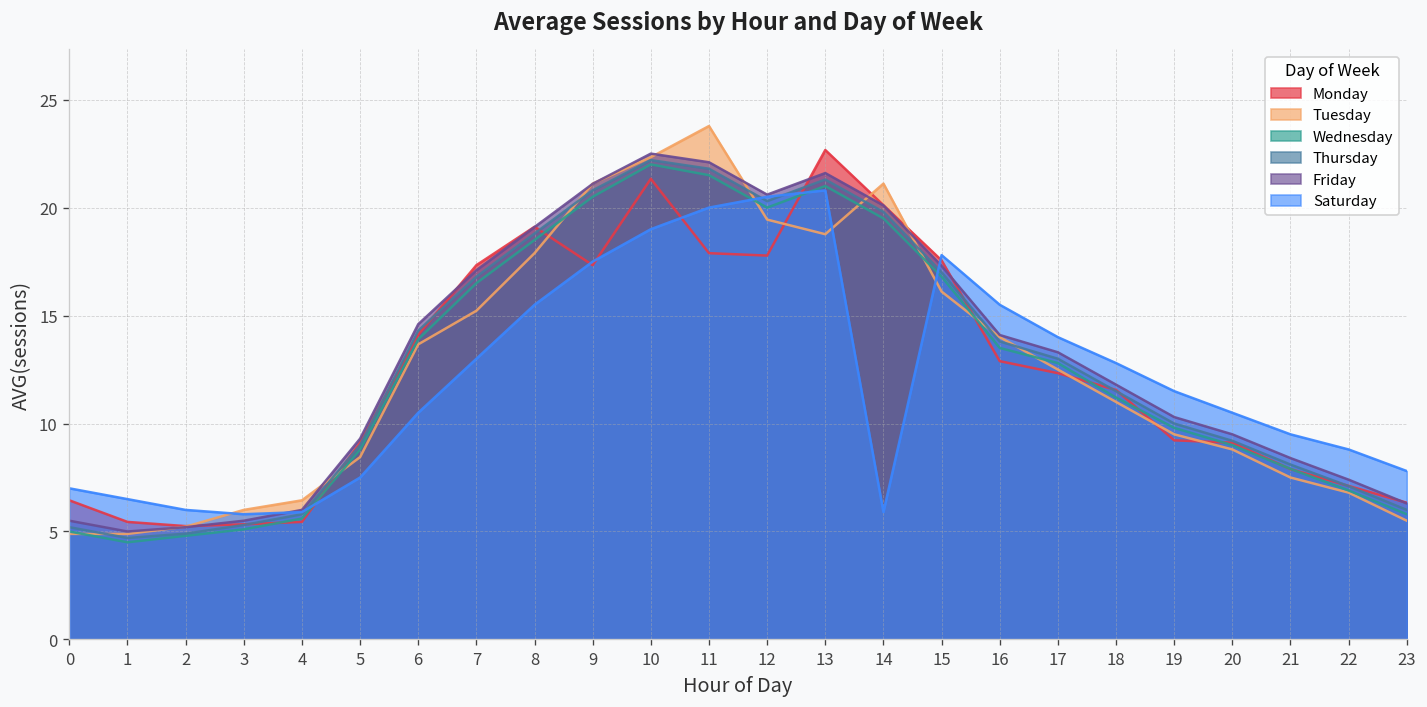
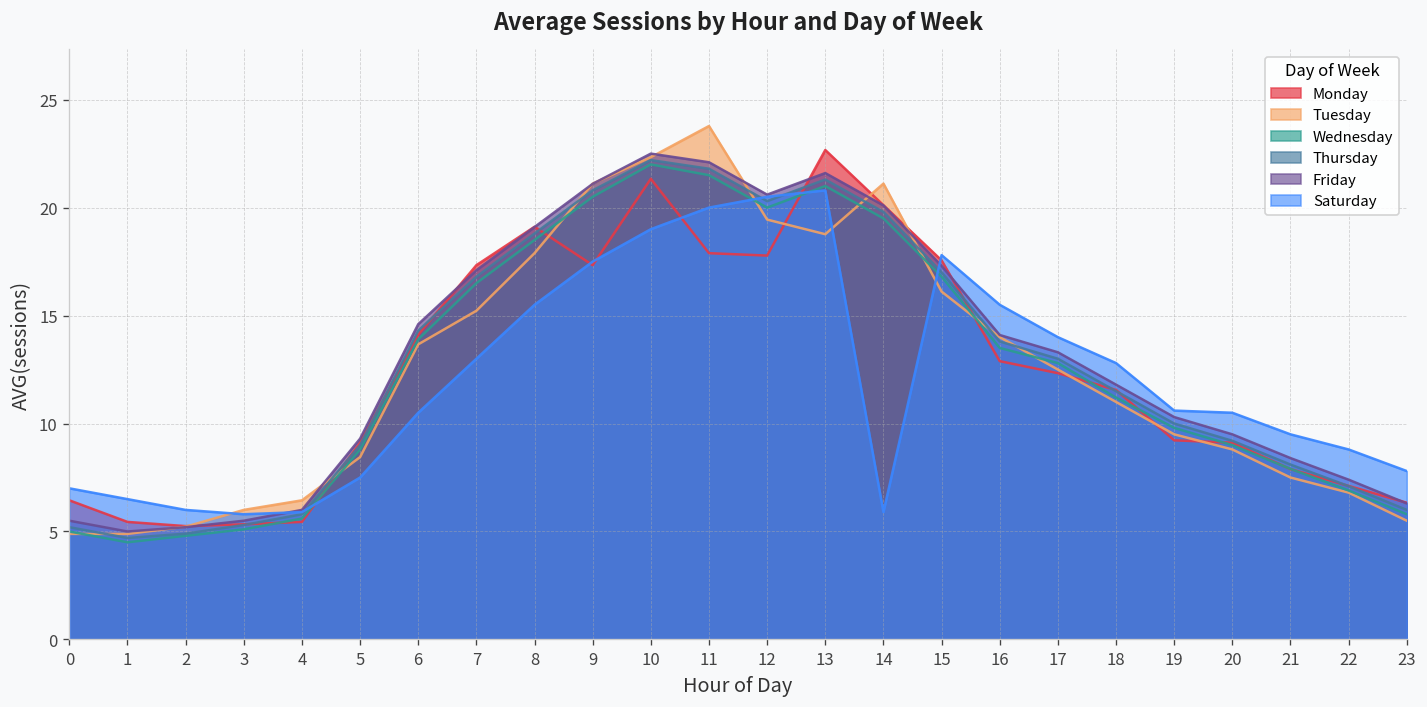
  {
    "Monday": {
      "0": 6.4,
      "1": 5.4,
      "4": 5.4,
      "6": 14.1,
      "7": 17.3,
      "9": 17.3,
      "10": 21.3,
      "11": 17.9,
      "12": 17.8,
      "13": 22.7,
      "15": 17.6,
      "16": 12.9,
      "17": 12.3,
      "19": 9.2
    },
    "Tuesday": {
      "3": 6.0,
      "4": 6.4,
      "5": 8.4,
      "6": 13.7,
      "7": 15.2,
      "8": 17.9,
      "11": 23.8,
      "12": 19.4,
      "13": 18.8,
      "14": 21.1,
      "15": 16.1,
      "17": 12.5,
      "18": 11.0,
      "19": 9.5,
      "20": 8.8,
      "21": 7.5,
      "23": 5.5
    },
    "Saturday": {
      "0": 7.0,
      "1": 6.5,
      "2": 6.0,
      "3": 5.8,
      "5": 7.5,
      "6": 10.5,
      "7": 13.0,
      "8": 15.5,
      "9": 17.5,
      "10": 19.0,
      "11": 20.0,
      "13": 20.8,
      "14": 5.9,
      "15": 17.8,
      "16": 15.5,
      "17": 14.0,
      "18": 12.8,
-     "19": 11.5,
+     "19": 10.6,
      "20": 10.5,
      "21": 9.5,
      "22": 8.8,
      "23": 7.8
    }
  }
